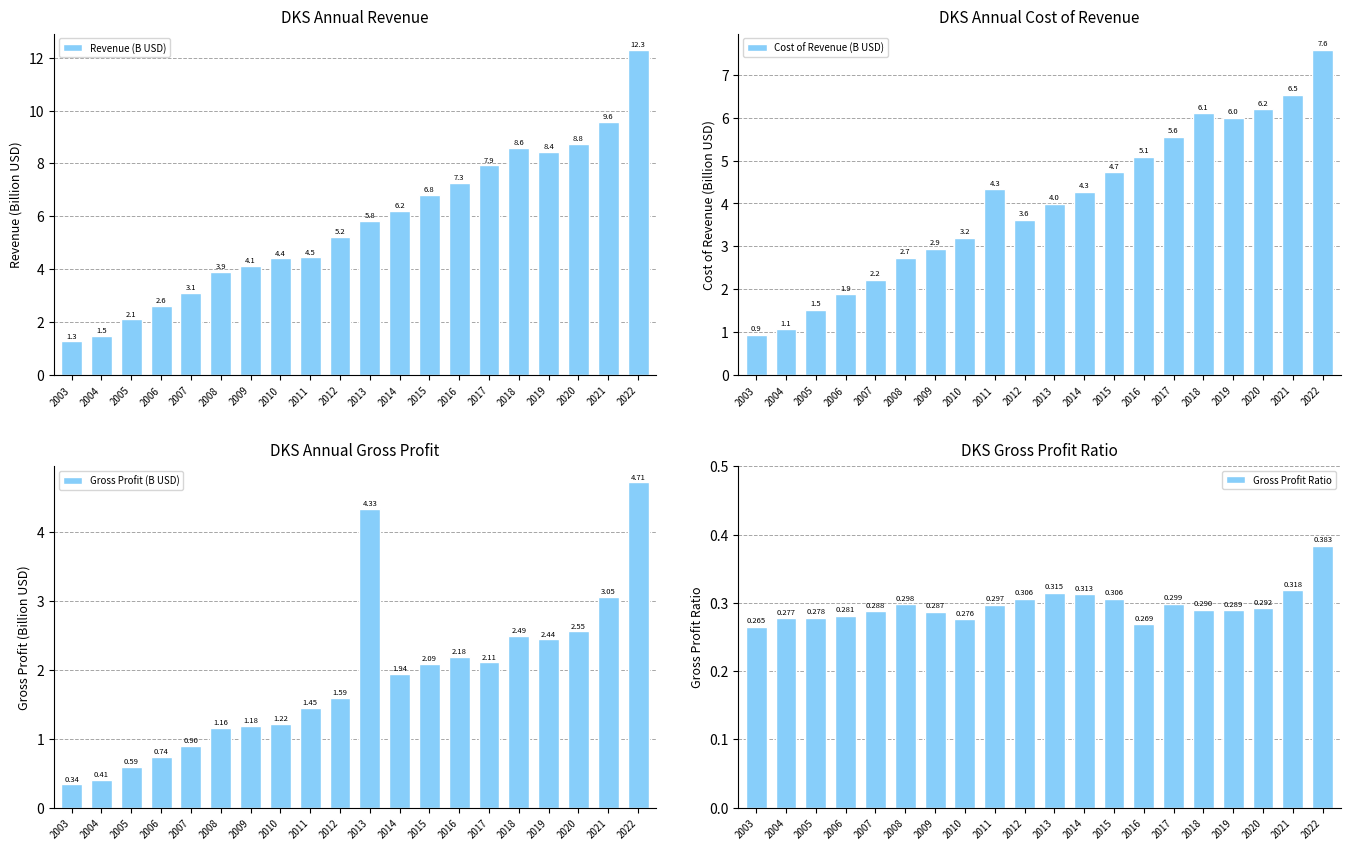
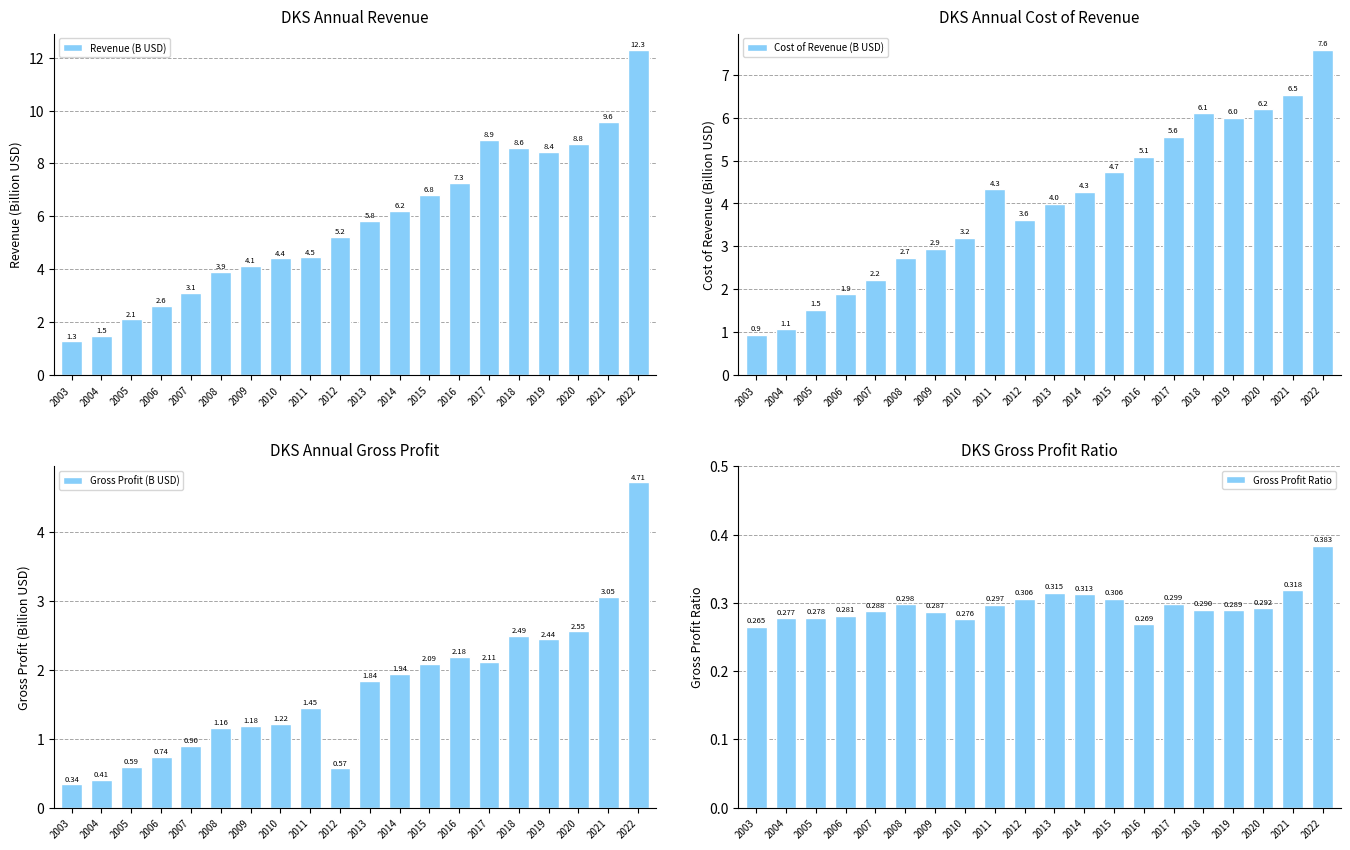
  {
    "DKS Annual Revenue": {
      "2003": 1.3,
      "2004": 1.5,
      "2005": 2.1,
      "2006": 2.6,
      "2007": 3.1,
      "2008": 3.9,
      "2009": 4.1,
      "2010": 4.4,
      "2011": 4.5,
      "2012": 5.2,
      "2013": 5.8,
      "2014": 6.2,
      "2015": 6.8,
      "2016": 7.3,
-     "2017": 7.9,
+     "2017": 8.9,
      "2018": 8.6,
      "2019": 8.4,
      "2020": 8.8,
      "2021": 9.6,
      "2022": 12.3
    },
    "DKS Annual Cost of Revenue": {
      "2003": 0.9,
      "2004": 1.1,
      "2005": 1.5,
      "2006": 1.9,
      "2007": 2.2,
      "2008": 2.7,
      "2009": 2.9,
      "2010": 3.2,
      "2011": 4.3,
      "2012": 3.6,
      "2013": 4.0,
      "2014": 4.3,
      "2015": 4.7,
      "2016": 5.1,
      "2017": 5.6,
      "2018": 6.1,
      "2019": 6.0,
      "2020": 6.2,
      "2021": 6.5,
      "2022": 7.6
    },
    "DKS Annual Gross Profit": {
      "2003": 0.34,
      "2004": 0.41,
      "2005": 0.59,
      "2006": 0.74,
      "2007": 0.90,
      "2008": 1.16,
      "2009": 1.18,
      "2010": 1.22,
      "2011": 1.45,
-     "2012": 1.59,
-     "2013": 4.33,
+     "2012": 0.57,
+     "2013": 1.84,
      "2014": 1.94,
      "2015": 2.09,
      "2016": 2.18,
      "2017": 2.11,
      "2018": 2.49,
      "2019": 2.44,
      "2020": 2.55,
      "2021": 3.05,
      "2022": 4.71
    },
    "DKS Gross Profit Ratio": {
      "2003": 0.265,
      "2004": 0.277,
      "2005": 0.278,
      "2006": 0.281,
      "2007": 0.288,
      "2008": 0.298,
      "2009": 0.287,
      "2010": 0.276,
      "2011": 0.297,
      "2012": 0.306,
      "2013": 0.315,
      "2014": 0.313,
      "2015": 0.306,
      "2016": 0.269,
      "2017": 0.299,
      "2018": 0.290,
      "2019": 0.289,
      "2020": 0.292,
      "2021": 0.318,
      "2022": 0.383
    }
  }
